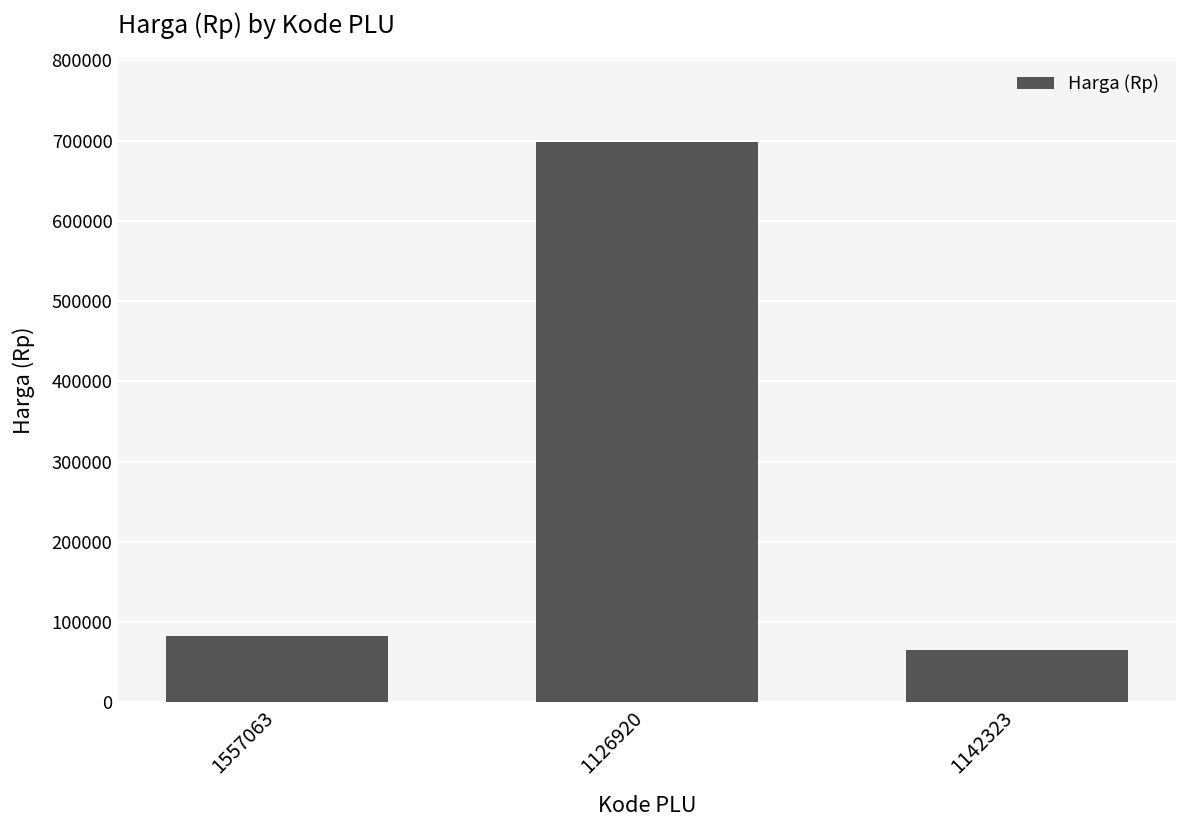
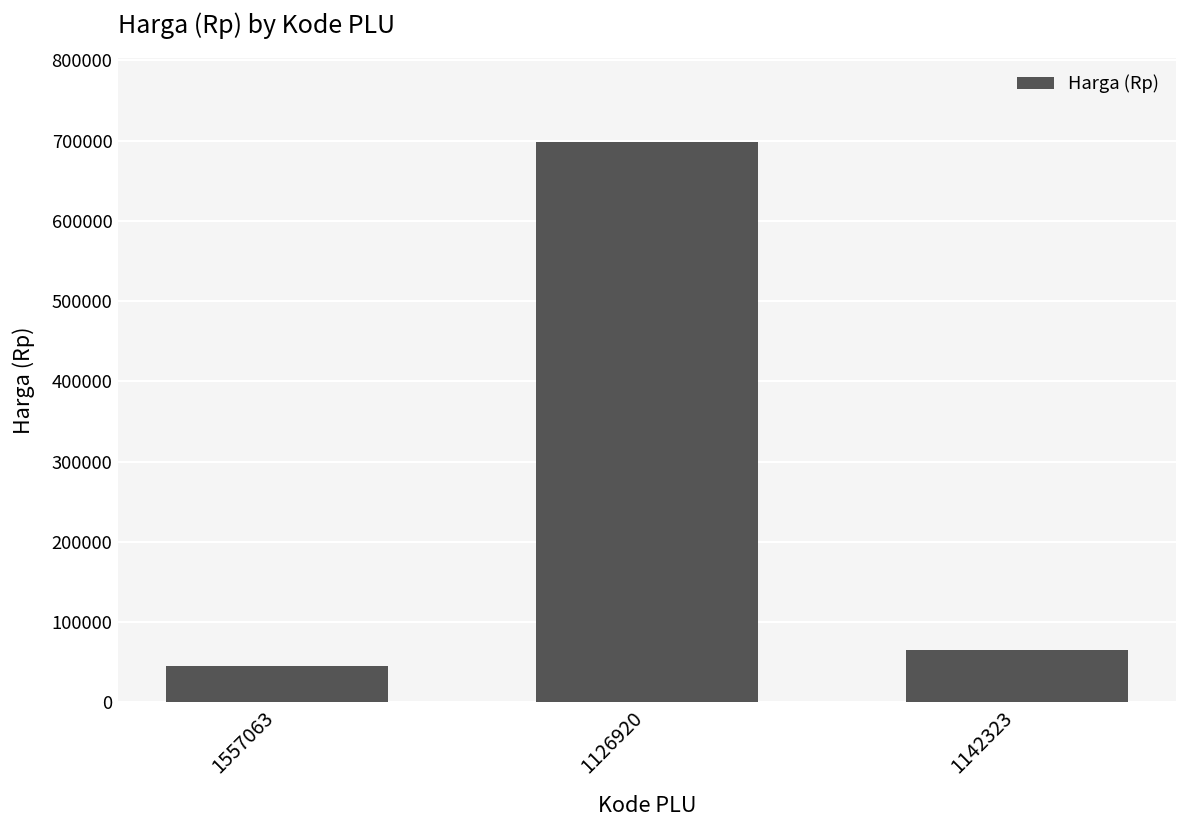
  {
-   "1557063": 80000,
+   "1557063": 50000,
    "1126920": 700000,
    "1142323": 60000
  }
